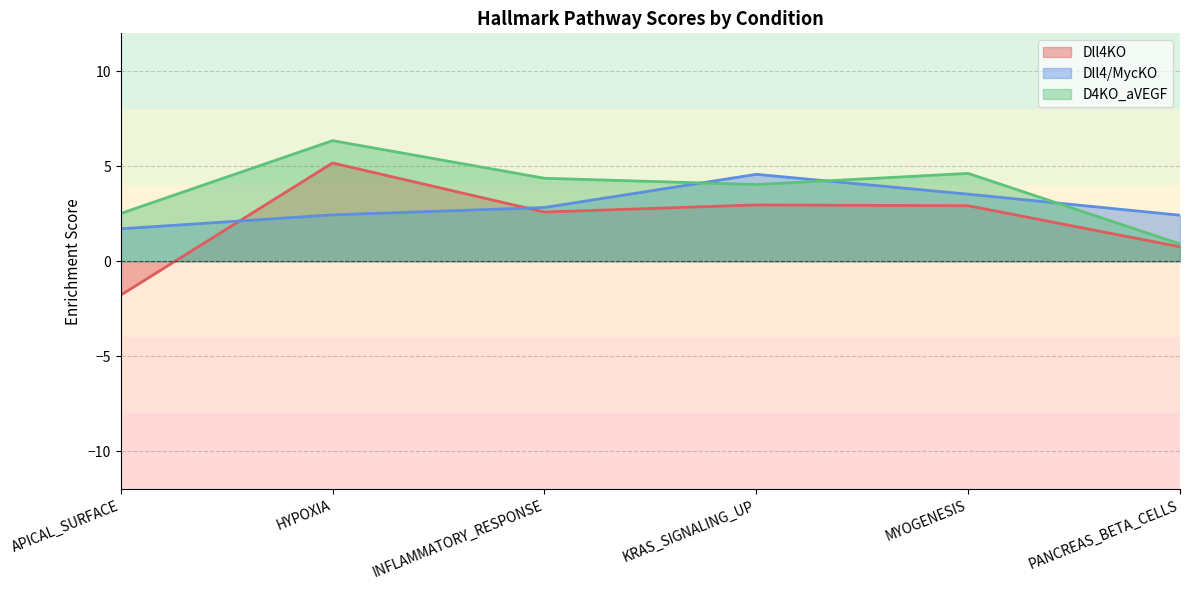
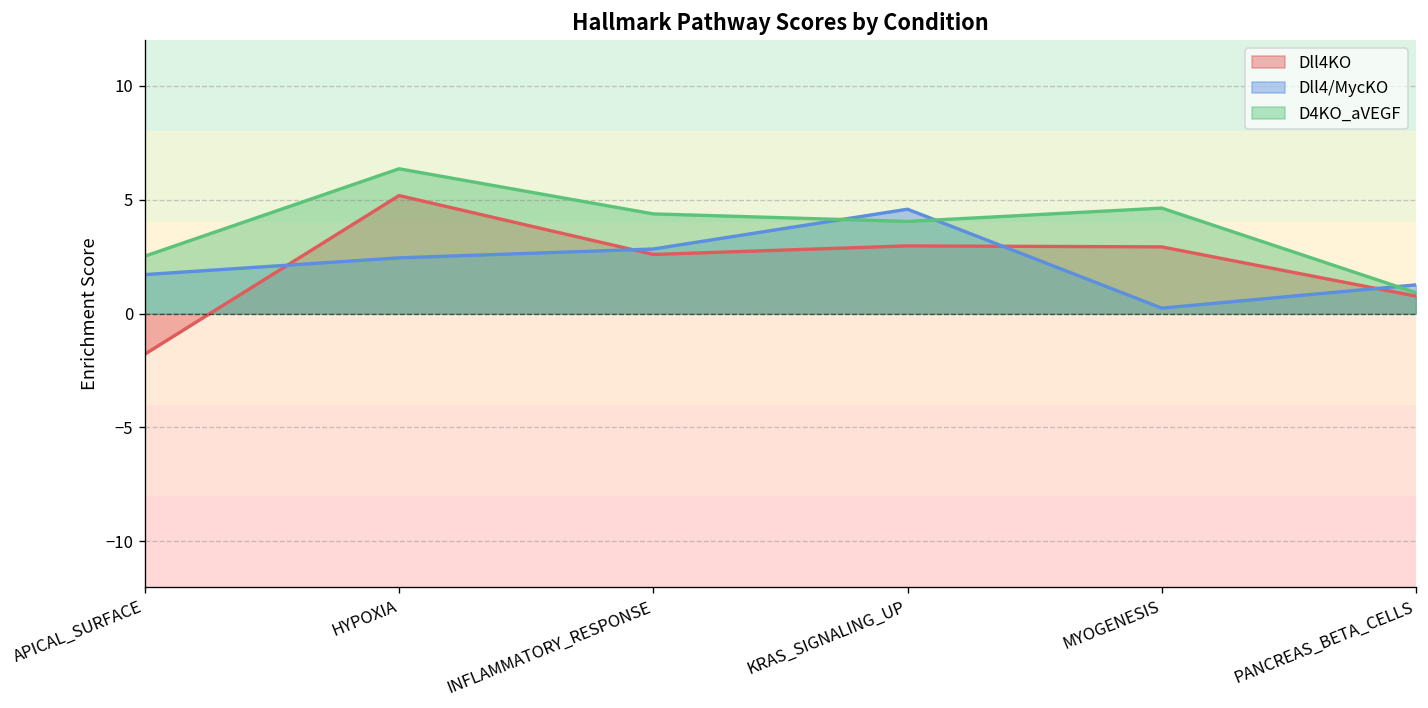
  {
    "Dll4/MycKO": {
      "APICAL_SURFACE": 1.7,
      "HYPOXIA": 2.4,
      "INFLAMMATORY_RESPONSE": 2.8,
      "KRAS_SIGNALING_UP": 4.6,
-     "MYOGENESIS": 3.5,
-     "PANCREAS_BETA_CELLS": 2.4
+     "MYOGENESIS": 0.2,
+     "PANCREAS_BETA_CELLS": 1.3
    },
    "D4KO_aVEGF": {
      "APICAL_SURFACE": 2.5,
      "HYPOXIA": 6.4,
      "INFLAMMATORY_RESPONSE": 4.4,
      "KRAS_SIGNALING_UP": 4.0,
      "MYOGENESIS": 4.6,
      "PANCREAS_BETA_CELLS": 0.9
    }
  }
